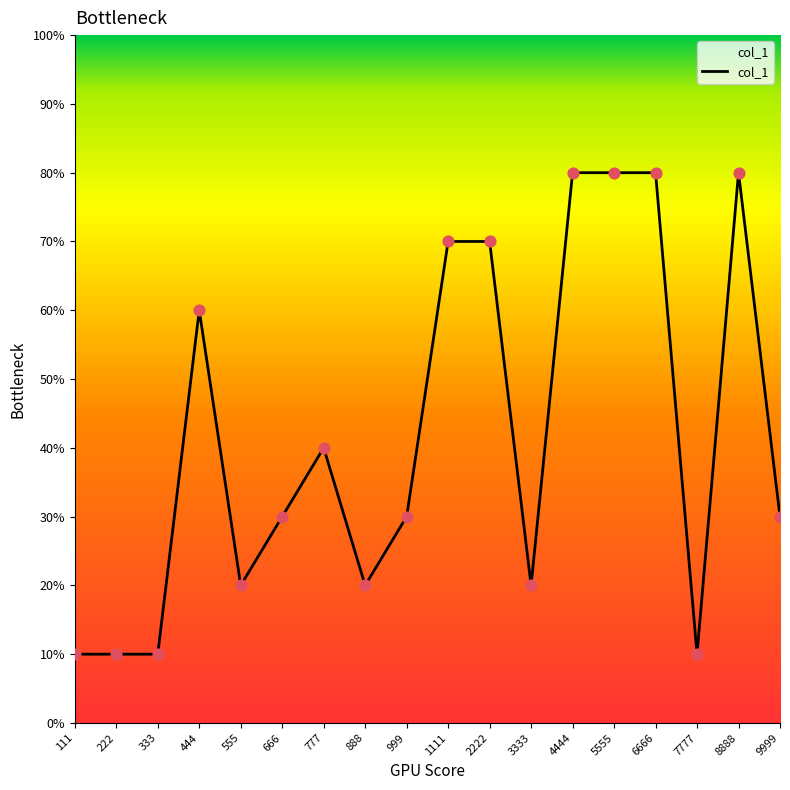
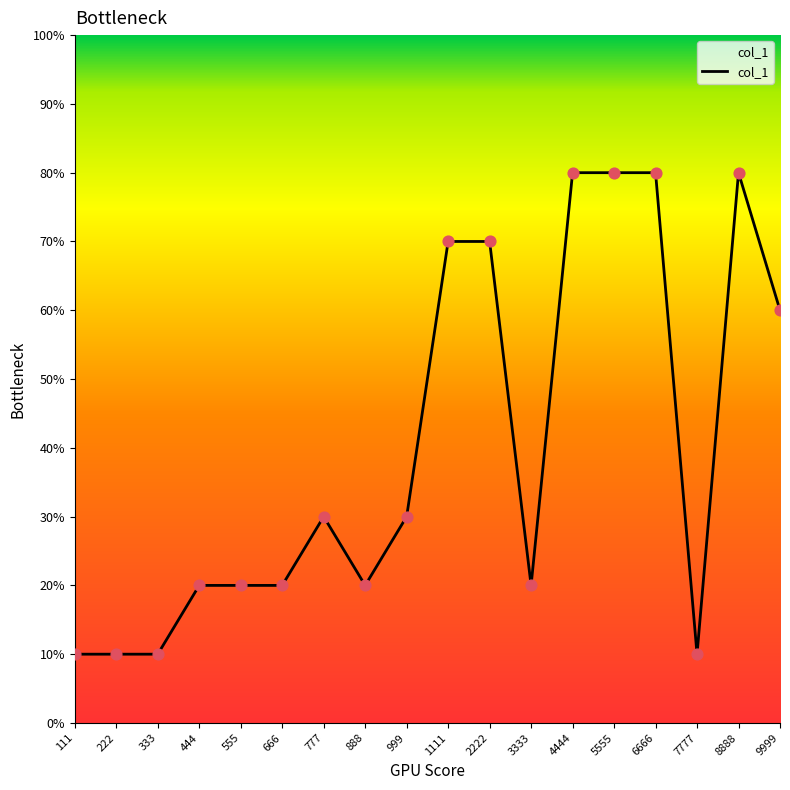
  {
    "111": "10%",
    "222": "10%",
    "333": "10%",
-   "444": "60%",
+   "444": "20%",
    "555": "20%",
-   "666": "30%",
-   "777": "40%",
+   "666": "20%",
+   "777": "30%",
    "888": "20%",
    "999": "30%",
    "1111": "70%",
    "2222": "70%",
    "3333": "20%",
    "4444": "80%",
    "5555": "80%",
    "6666": "80%",
    "7777": "10%",
    "8888": "80%",
-   "9999": "30%"
+   "9999": "60%"
  }
